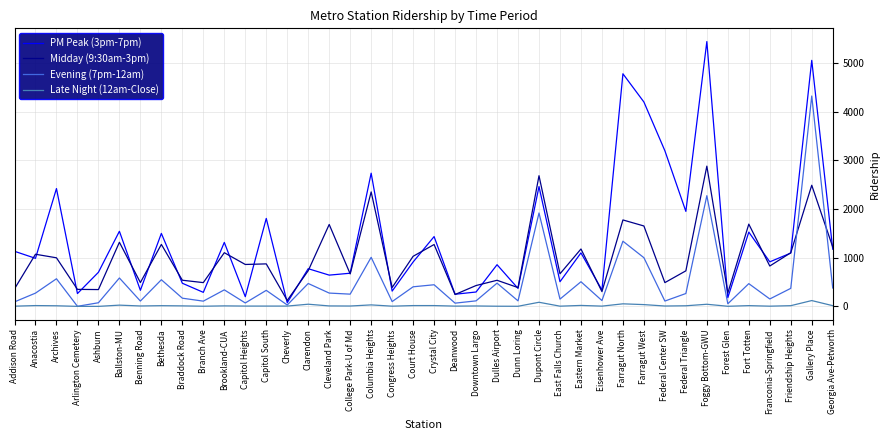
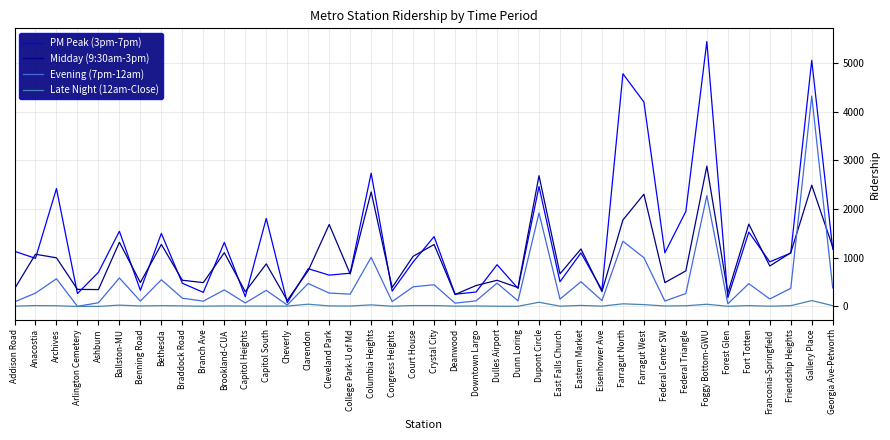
  {
    "PM Peak (3pm-7pm)": {
      "Addison Road": 1100,
      "Anacostia": 1000,
      "Archives": 2400,
      "Arlington Cemetery": 300,
      "Ashburn": 700,
      "Ballston-MU": 1500,
      "Benning Road": 300,
      "Bethesda": 1500,
      "Braddock Road": 500,
      "Branch Ave": 300,
      "Brookland-CUA": 1300,
      "Capitol Heights": 200,
      "Capitol South": 1800,
      "Cleveland Park": 600,
      "Columbia Heights": 2700,
      "Congress Heights": 300,
      "Court House": 900,
      "Crystal City": 1400,
      "Downtown Largo": 300,
      "Dulles Airport": 900,
      "Dupont Circle": 2500,
      "East Falls Church": 500,
      "Eastern Market": 1100,
      "Farragut North": 4800,
      "Farragut West": 4200,
-     "Federal Center SW": 3200,
+     "Federal Center SW": 1100,
      "Federal Triangle": 2000,
      "Foggy Bottom-GWU": 5400,
      "Forest Glen": 200,
      "Fort Totten": 1500,
      "Franconia-Springfield": 900,
      "Gallery Place": 5100
    },
    "Midday (9:30am-3pm)": {
      "Addison Road": 400,
      "Anacostia": 1100,
      "Archives": 1000,
      "Arlington Cemetery": 400,
      "Ashburn": 300,
      "Ballston-MU": 1300,
      "Benning Road": 500,
      "Bethesda": 1300,
      "Braddock Road": 500,
      "Branch Ave": 500,
      "Brookland-CUA": 1100,
-     "Capitol Heights": 900,
+     "Capitol Heights": 300,
      "Capitol South": 900,
      "Cleveland Park": 1700,
      "Columbia Heights": 2400,
      "Congress Heights": 400,
      "Court House": 1000,
      "Crystal City": 1300,
      "Downtown Largo": 400,
      "Dulles Airport": 500,
      "Dupont Circle": 2700,
      "East Falls Church": 700,
      "Eastern Market": 1200,
      "Farragut North": 1800,
-     "Farragut West": 1700,
+     "Farragut West": 2300,
      "Federal Center SW": 500,
      "Federal Triangle": 700,
      "Foggy Bottom-GWU": 2900,
      "Forest Glen": 300,
      "Fort Totten": 1700,
      "Franconia-Springfield": 800,
      "Gallery Place": 2500
    }
  }
